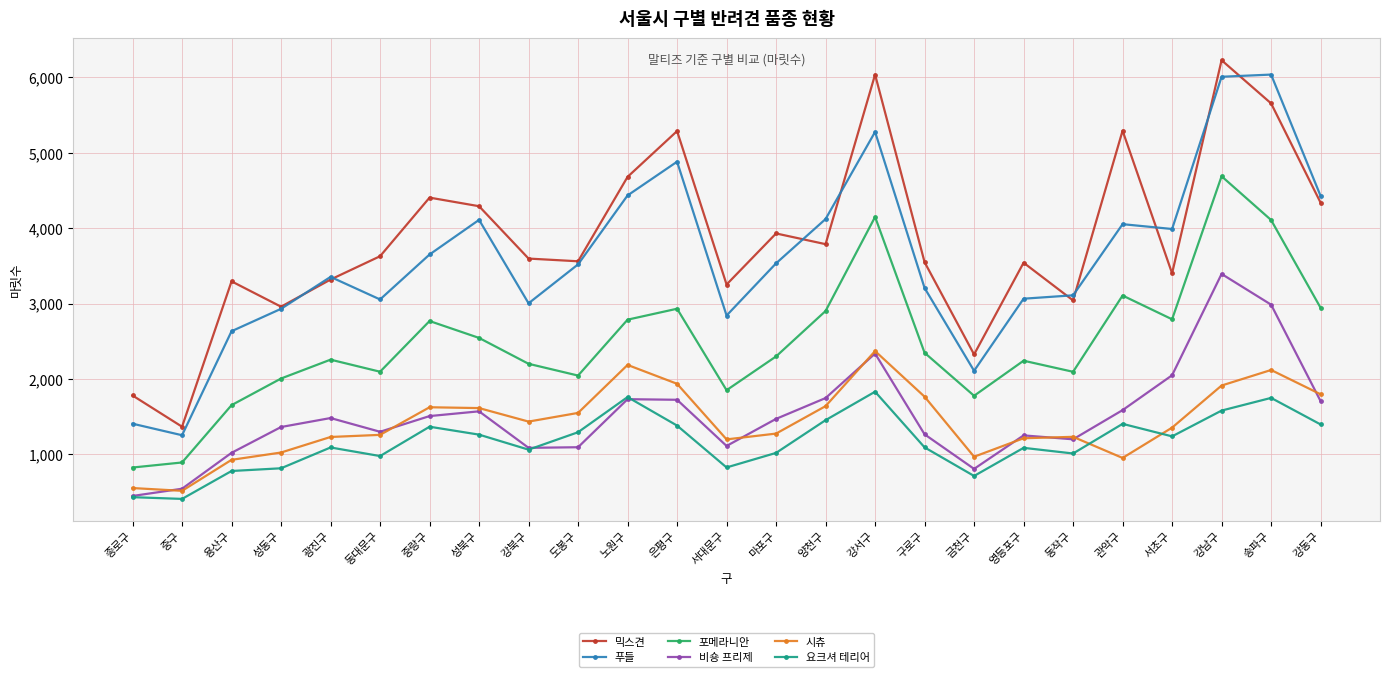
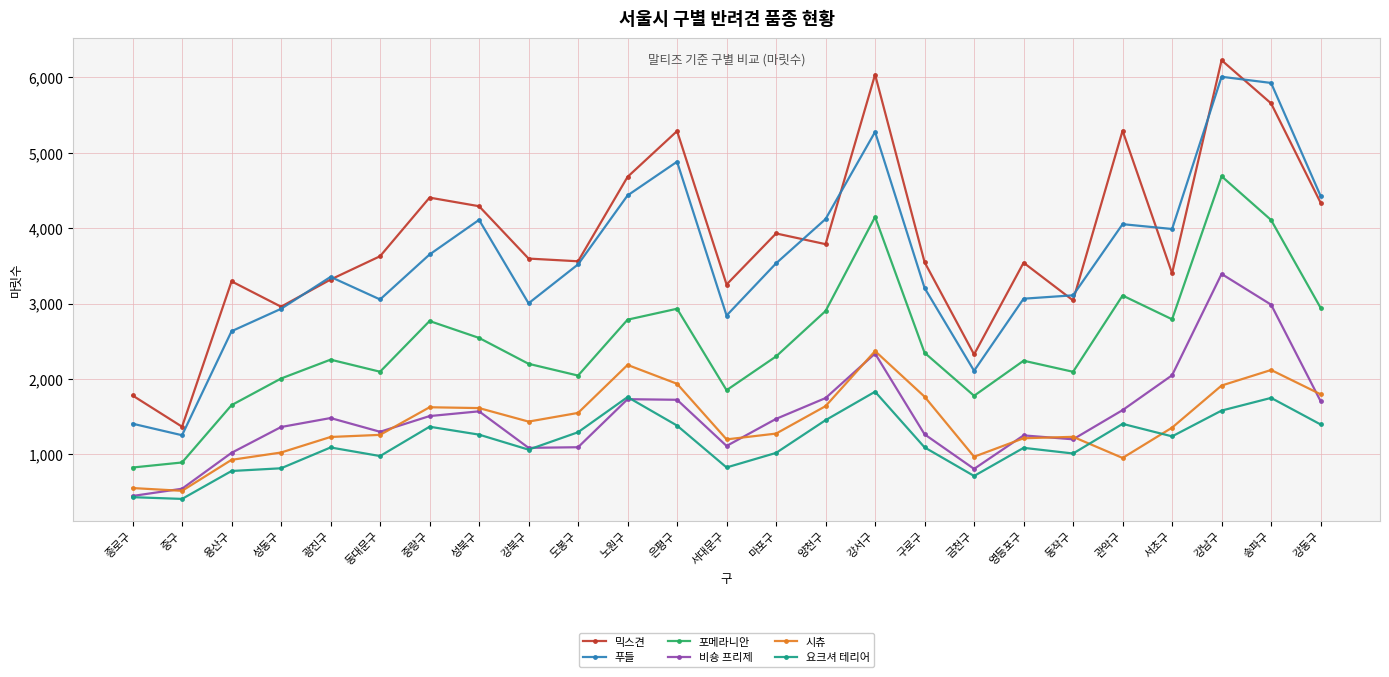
  {
    "믹스견": {
      "종로구": "1,800",
      "중구": "1,400",
      "용산구": "3,300",
      "광진구": "3,300",
      "동대문구": "3,600",
      "중랑구": "4,400",
      "성북구": "4,300",
      "강북구": "3,600",
      "도봉구": "3,600",
      "노원구": "4,700",
      "은평구": "5,300",
      "서대문구": "3,300",
      "마포구": "3,900",
      "양천구": "3,800",
      "강서구": "6,000",
      "구로구": "3,500",
      "금천구": "2,300",
      "영등포구": "3,500",
      "동작구": "3,000",
      "관악구": "5,300",
      "서초구": "3,400",
      "강남구": "6,200",
      "송파구": "5,700",
      "강동구": "4,300"
    },
    "푸들": {
      "종로구": "1,400",
      "중구": "1,300",
      "용산구": "2,600",
      "광진구": "3,400",
      "동대문구": "3,100",
      "중랑구": "3,700",
      "성북구": "4,100",
      "강북구": "3,000",
      "도봉구": "3,500",
      "노원구": "4,400",
      "은평구": "4,900",
      "서대문구": "2,800",
      "마포구": "3,500",
      "양천구": "4,100",
      "강서구": "5,300",
      "구로구": "3,200",
      "금천구": "2,100",
      "영등포구": "3,100",
      "동작구": "3,100",
      "관악구": "4,100",
      "서초구": "4,000",
      "강남구": "6,000",
-     "송파구": "6,000",
+     "송파구": "5,900",
      "강동구": "4,400"
    },
    "비숑 프리제": {
      "용산구": "1,000",
      "성동구": "1,400",
      "광진구": "1,500",
      "동대문구": "1,300",
      "중랑구": "1,500",
      "성북구": "1,600",
      "도봉구": "1,100",
      "은평구": "1,700",
      "서대문구": "1,100",
      "마포구": "1,500",
      "양천구": "1,700",
      "구로구": "1,300",
      "금천구": "800",
      "영등포구": "1,300",
      "관악구": "1,600",
      "서초구": "2,100",
      "강남구": "3,400",
      "송파구": "3,000",
      "강동구": "1,700"
    },
    "시츄": {
      "종로구": "600",
      "용산구": "900",
      "성동구": "1,000",
      "광진구": "1,200",
      "동대문구": "1,300",
      "중랑구": "1,600",
      "성북구": "1,600",
      "강북구": "1,400",
      "도봉구": "1,600",
      "노원구": "2,200",
      "은평구": "1,900",
      "서대문구": "1,200",
      "마포구": "1,300",
      "양천구": "1,600",
      "구로구": "1,800",
      "금천구": "1,000",
      "영등포구": "1,200",
      "관악구": "1,000",
      "서초구": "1,400",
      "강남구": "1,900",
      "송파구": "2,100",
      "강동구": "1,800"
    }
  }
